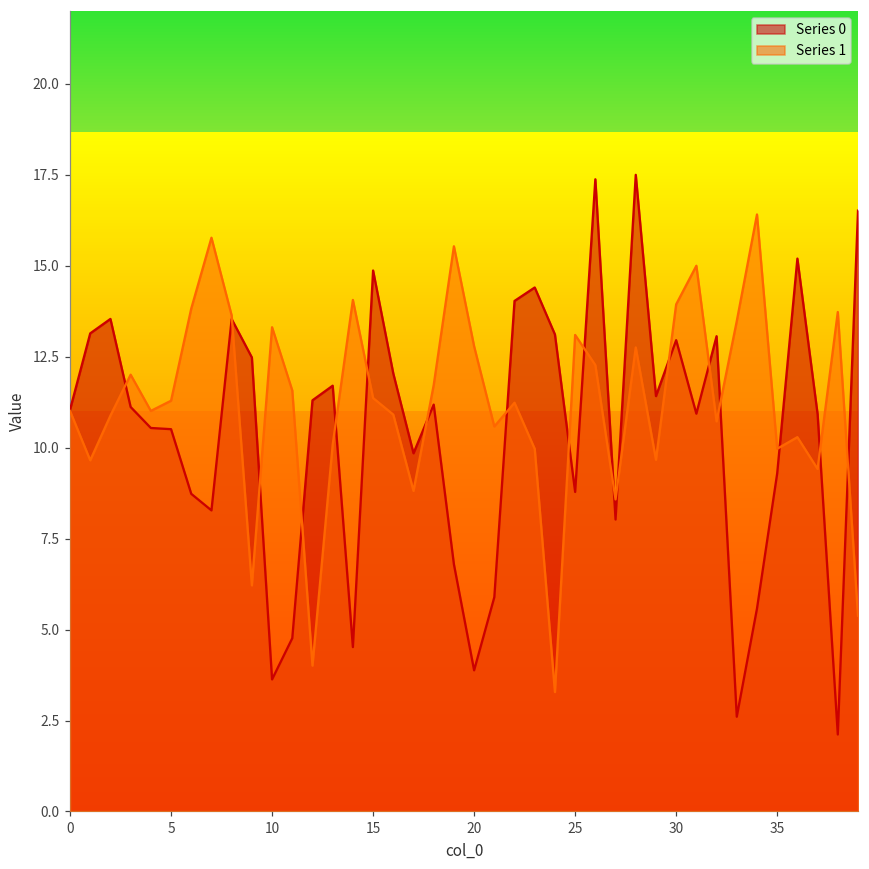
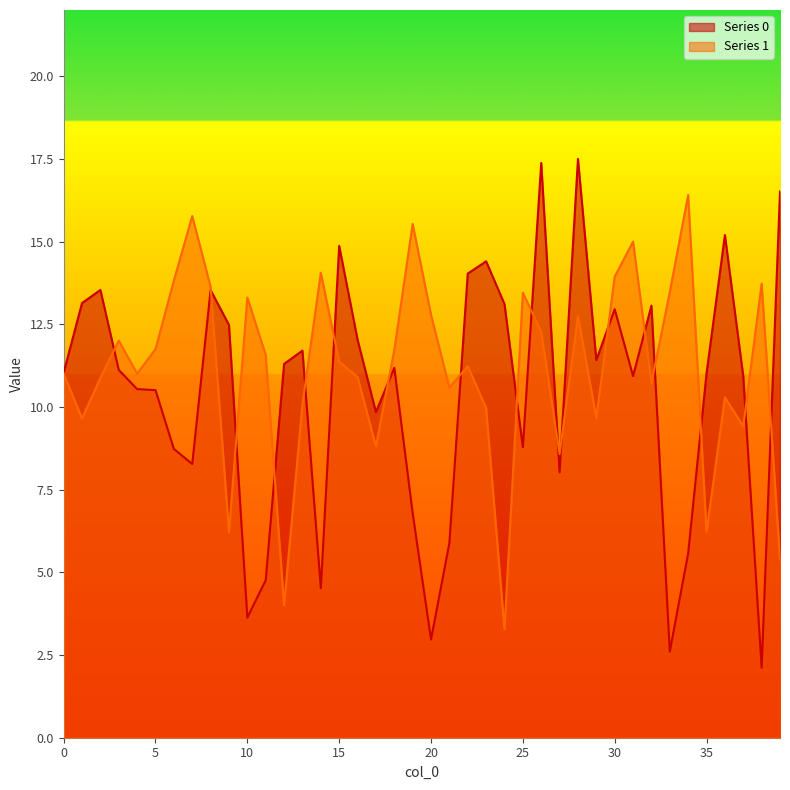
  {
    "Series 0": {
      "5": 10.5,
      "10": 3.6,
      "15": 14.9,
-     "20": 3.9,
+     "20": 3.0,
      "25": 8.8,
      "30": 13.0,
-     "35": 9.3
+     "35": 11.0
    },
    "Series 1": {
-     "5": 11.3,
+     "5": 11.7,
      "10": 13.3,
      "15": 11.4,
      "20": 12.8,
-     "25": 13.1,
+     "25": 13.5,
      "30": 13.9,
-     "35": 10.0
+     "35": 6.2
    }
  }
